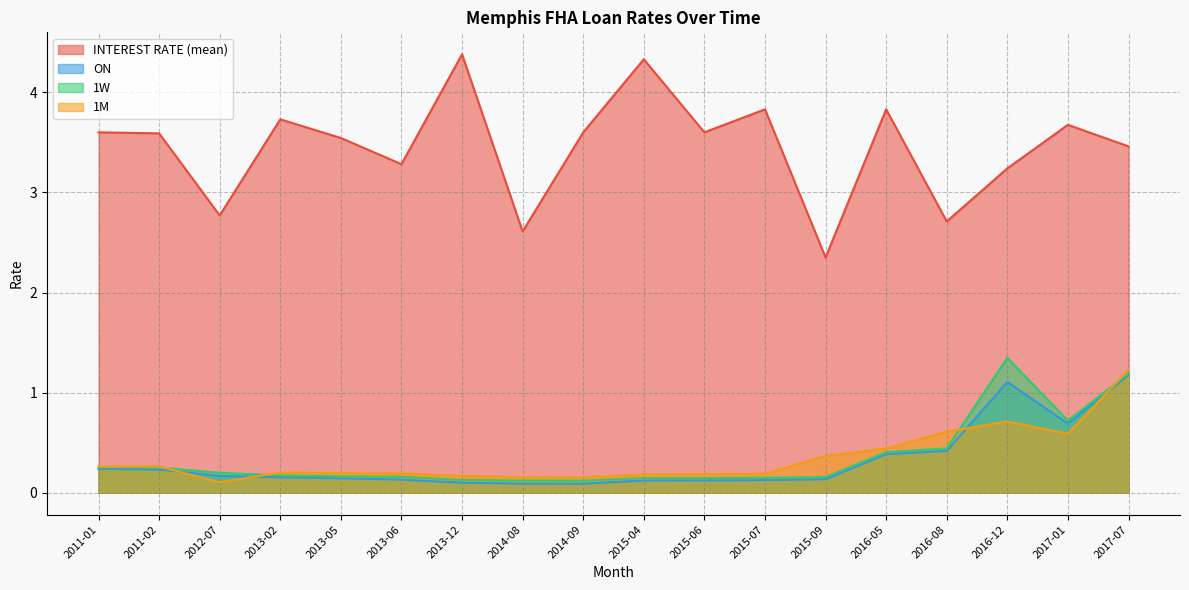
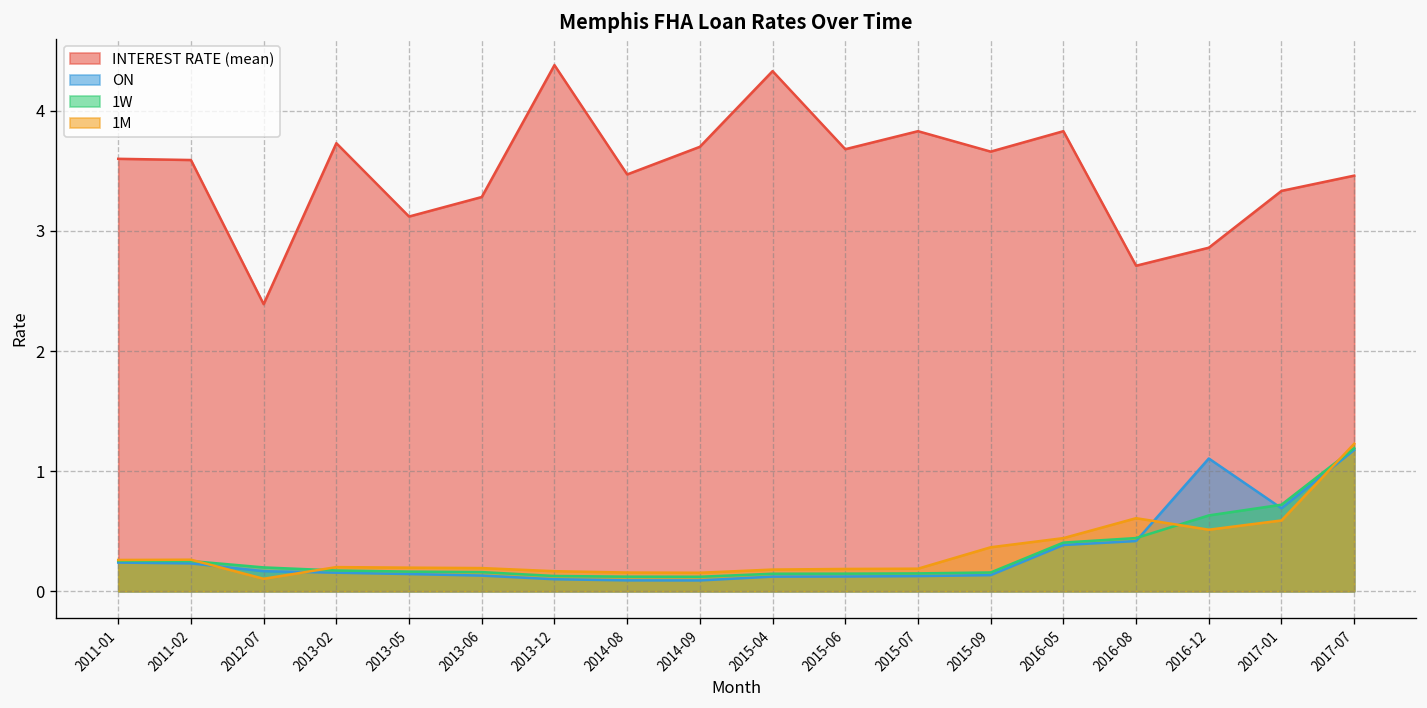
  {
    "INTEREST RATE (mean)": {
      "2011-01": 3.60,
      "2011-02": 3.59,
-     "2012-07": 2.77,
+     "2012-07": 2.39,
      "2013-02": 3.73,
-     "2013-05": 3.54,
+     "2013-05": 3.12,
      "2013-06": 3.28,
      "2013-12": 4.38,
-     "2014-08": 2.61,
-     "2014-09": 3.6,
+     "2014-08": 3.47,
+     "2014-09": 3.7,
      "2015-04": 4.33,
-     "2015-06": 3.60,
+     "2015-06": 3.68,
      "2015-07": 3.83,
-     "2015-09": 2.35,
+     "2015-09": 3.66,
      "2016-05": 3.83,
      "2016-08": 2.71,
-     "2016-12": 3.24,
-     "2017-01": 3.68,
+     "2016-12": 2.86,
+     "2017-01": 3.33,
      "2017-07": 3.46
    },
    "ON": {
      "2012-07": 0.17,
      "2013-06": 0.13,
      "2013-12": 0.10,
      "2014-08": 0.09,
      "2014-09": 0.09,
      "2016-12": 1.11,
      "2017-01": 0.69
    },
    "1W": {
      "2012-07": 0.20,
      "2013-06": 0.16,
      "2013-12": 0.13,
      "2014-08": 0.12,
      "2014-09": 0.12,
-     "2016-12": 1.35,
+     "2016-12": 0.63,
      "2017-01": 0.72
    },
    "1M": {
      "2012-07": 0.10,
      "2013-02": 0.20,
      "2013-05": 0.20,
      "2013-06": 0.19,
      "2013-12": 0.17,
      "2014-08": 0.16,
      "2014-09": 0.15,
      "2015-04": 0.18,
      "2015-06": 0.19,
      "2015-07": 0.19,
      "2015-09": 0.37,
      "2016-05": 0.44,
      "2016-08": 0.61,
-     "2016-12": 0.71,
+     "2016-12": 0.51,
      "2017-01": 0.59,
      "2017-07": 1.23
    }
  }
